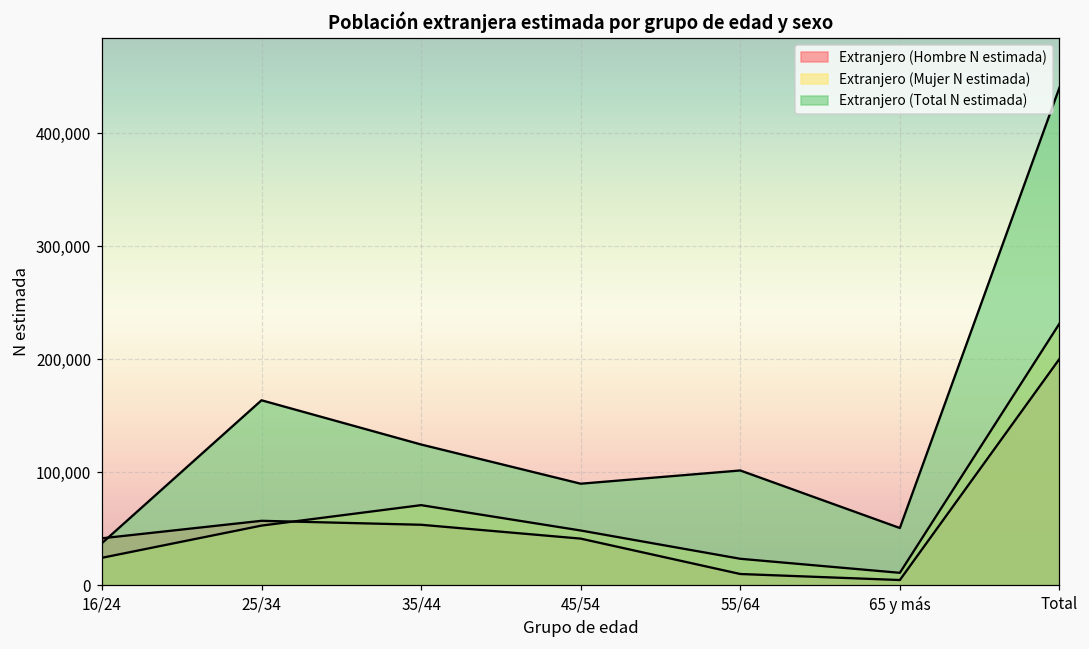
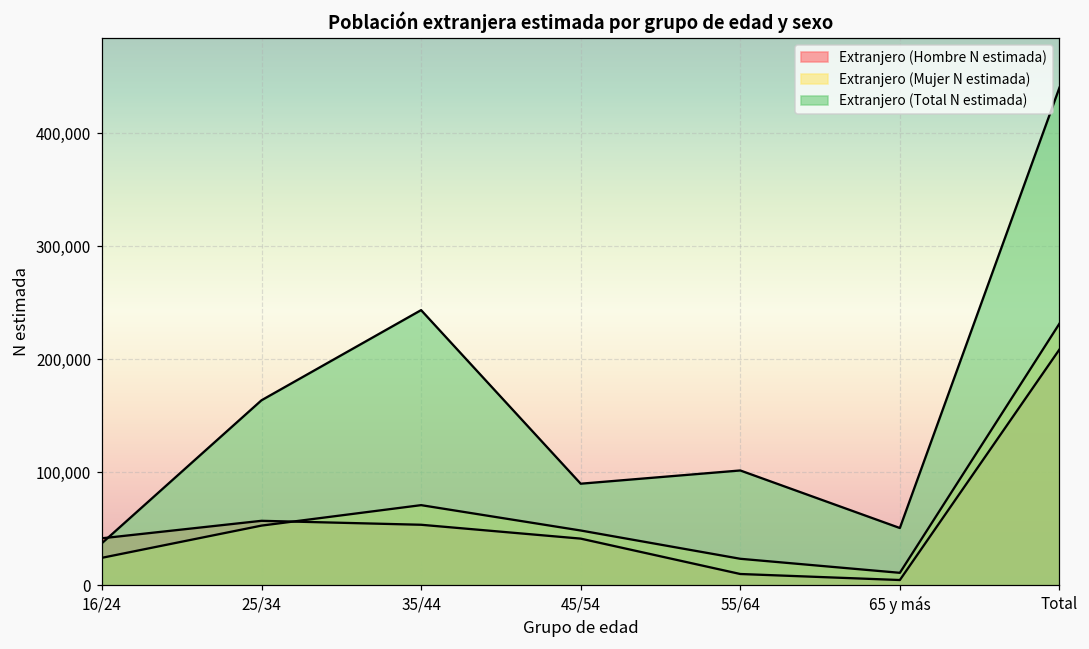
  {
    "Extranjero (Hombre N estimada)": {
      "16/24": "42,000",
      "25/34": "57,000",
      "35/44": "54,000",
      "45/54": "41,000",
      "55/64": "10,000",
      "65 y más": "5,000",
-     "Total": "200,000"
+     "Total": "209,000"
    },
    "Extranjero (Mujer N estimada)": {
      "16/24": "24,000",
      "25/34": "53,000",
      "35/44": "71,000",
      "45/54": "49,000",
      "55/64": "24,000",
      "65 y más": "11,000",
      "Total": "231,000"
    },
    "Extranjero (Total N estimada)": {
      "16/24": "37,000",
      "25/34": "164,000",
-     "35/44": "125,000",
+     "35/44": "243,000",
      "45/54": "90,000",
      "55/64": "102,000",
      "65 y más": "51,000",
      "Total": "440,000"
    }
  }
